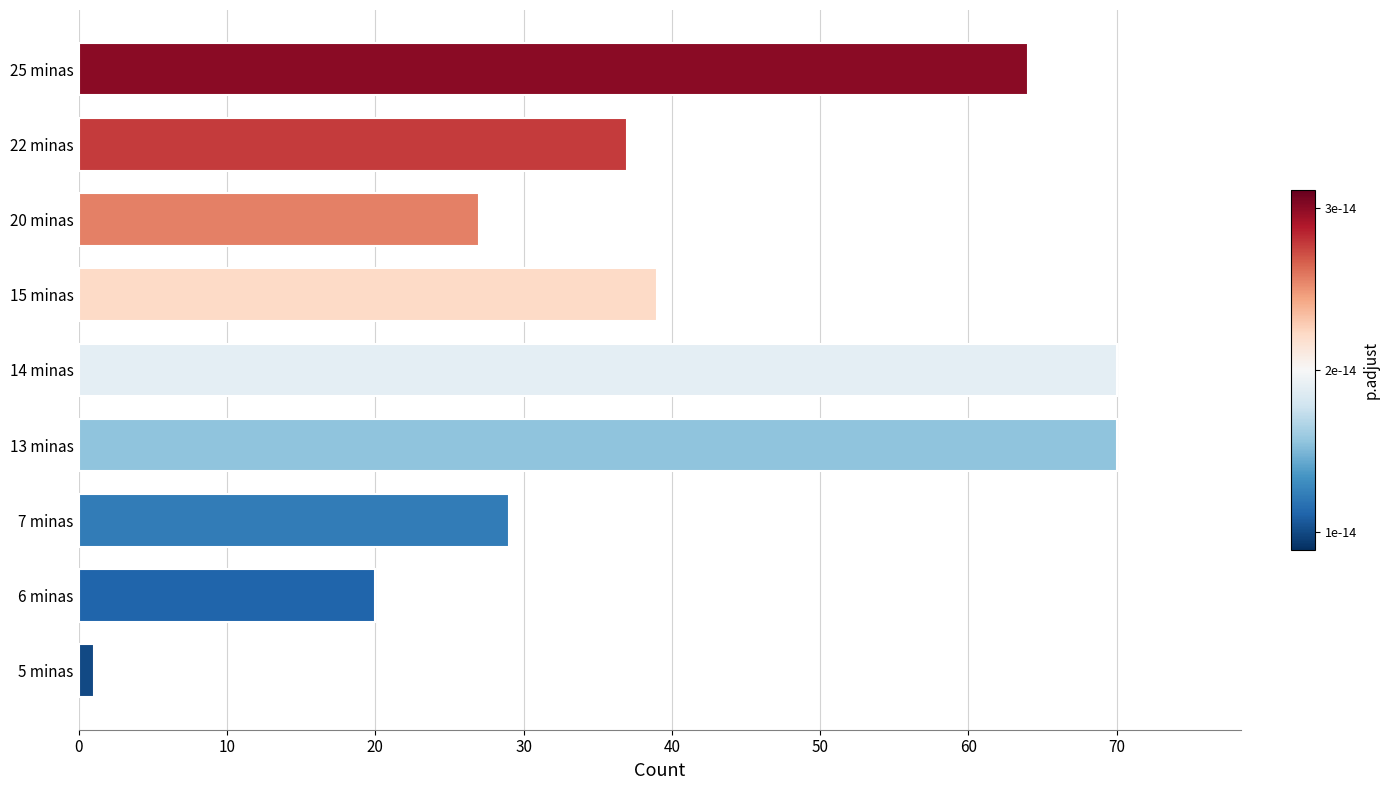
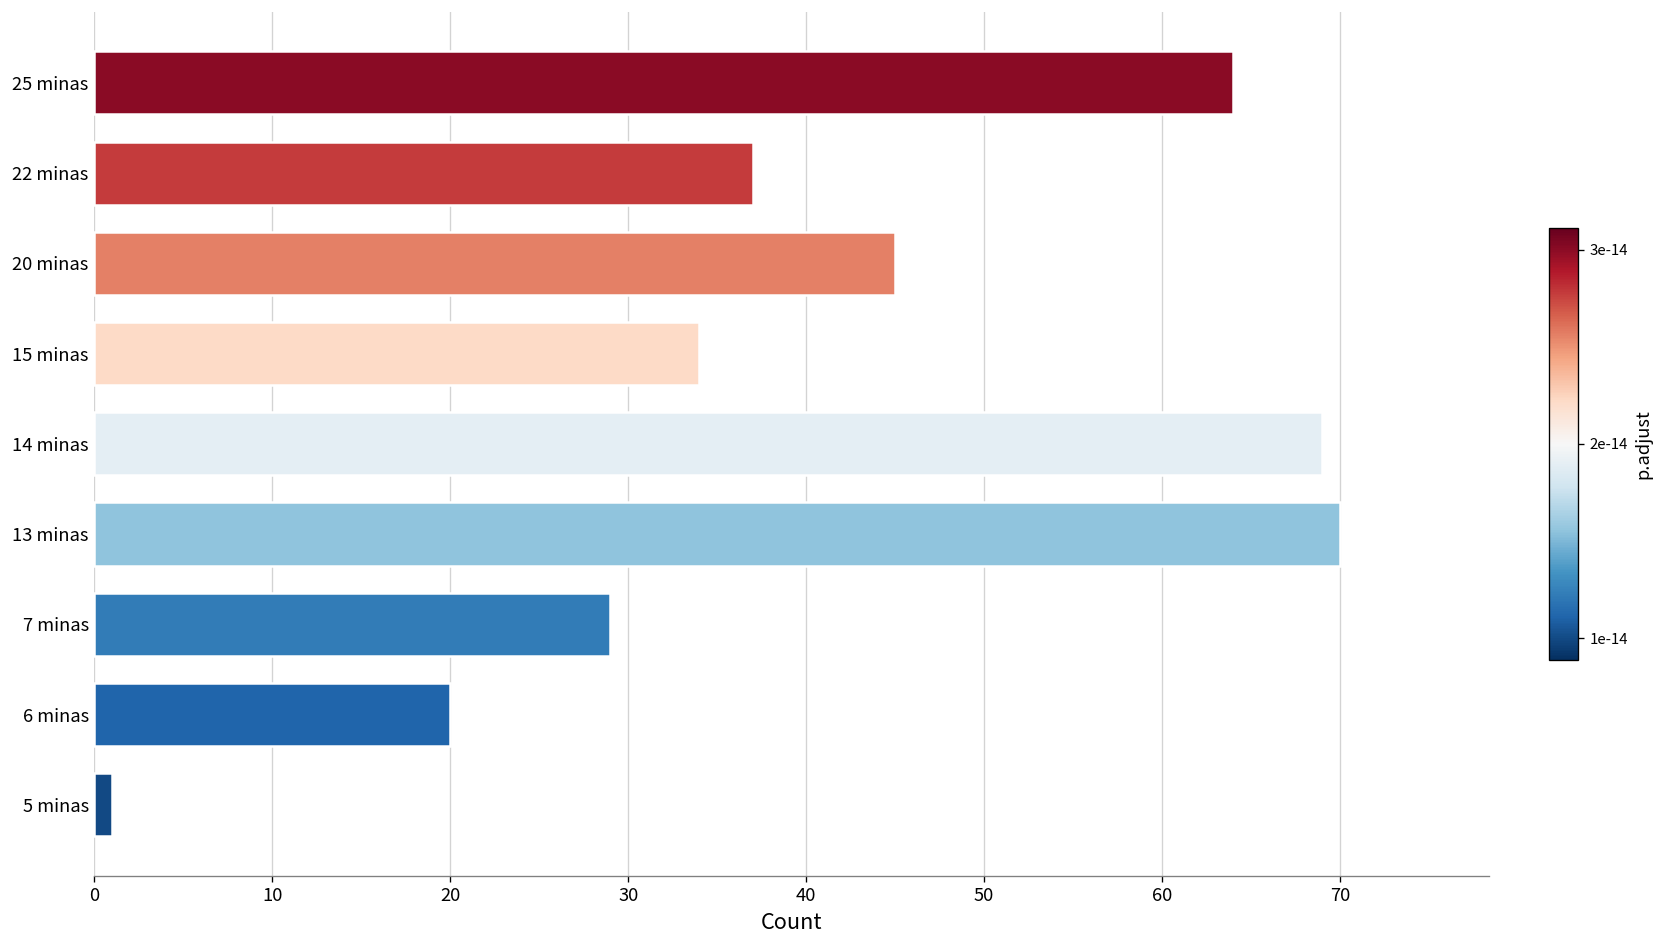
  {
    "25 minas": 64,
    "22 minas": 37,
-   "20 minas": 27,
-   "15 minas": 39,
-   "14 minas": 70,
+   "20 minas": 45,
+   "15 minas": 34,
+   "14 minas": 69,
    "13 minas": 70,
    "7 minas": 29,
    "6 minas": 20,
    "5 minas": 1
  }
